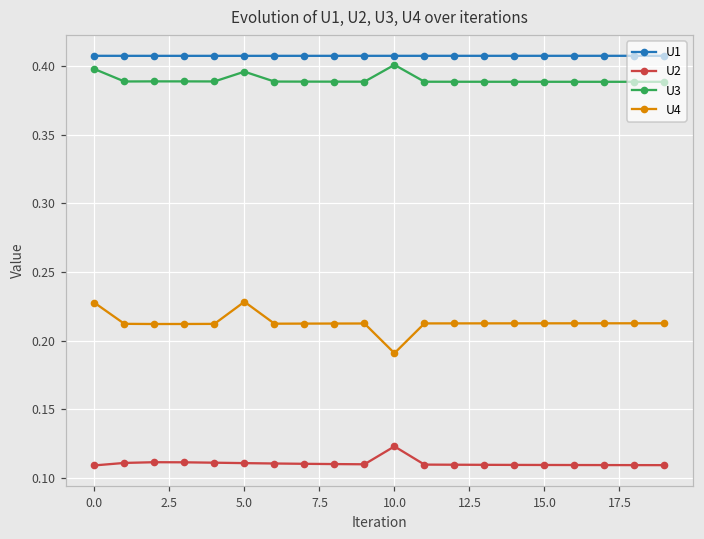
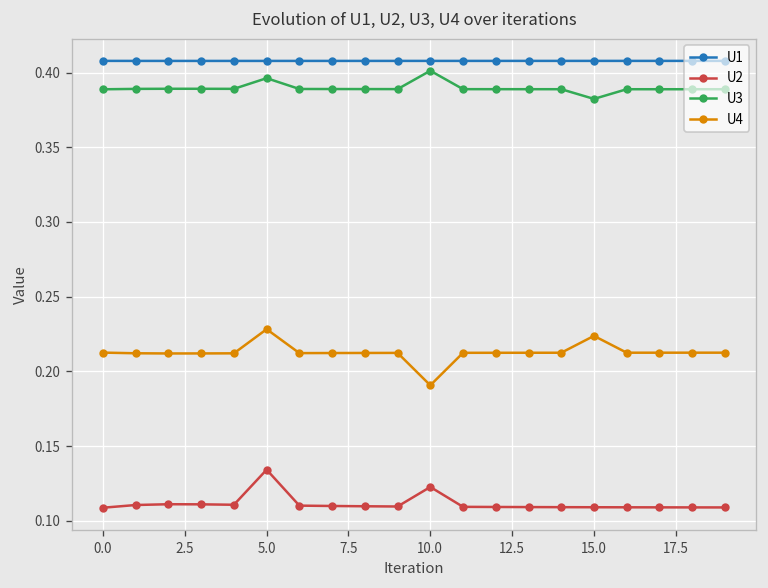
  {
    "U1": {
      "0.0": 0.408,
      "5.0": 0.408,
      "10.0": 0.408,
      "15.0": 0.408
    },
    "U2": {
      "0.0": 0.109,
-     "5.0": 0.111,
+     "5.0": 0.134,
      "10.0": 0.123,
      "15.0": 0.109
    },
    "U3": {
-     "0.0": 0.398,
+     "0.0": 0.389,
      "5.0": 0.396,
      "10.0": 0.401,
-     "15.0": 0.389
+     "15.0": 0.382
    },
    "U4": {
-     "0.0": 0.228,
+     "0.0": 0.213,
      "5.0": 0.228,
      "10.0": 0.191,
-     "15.0": 0.213
+     "15.0": 0.224
    }
  }
